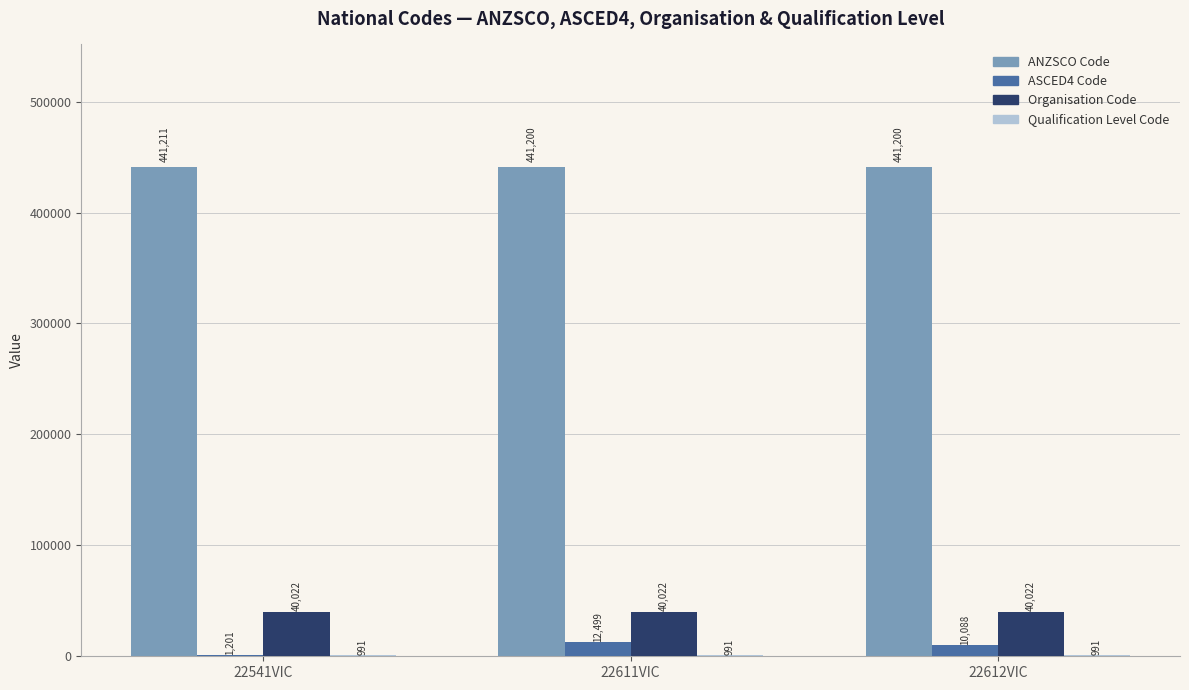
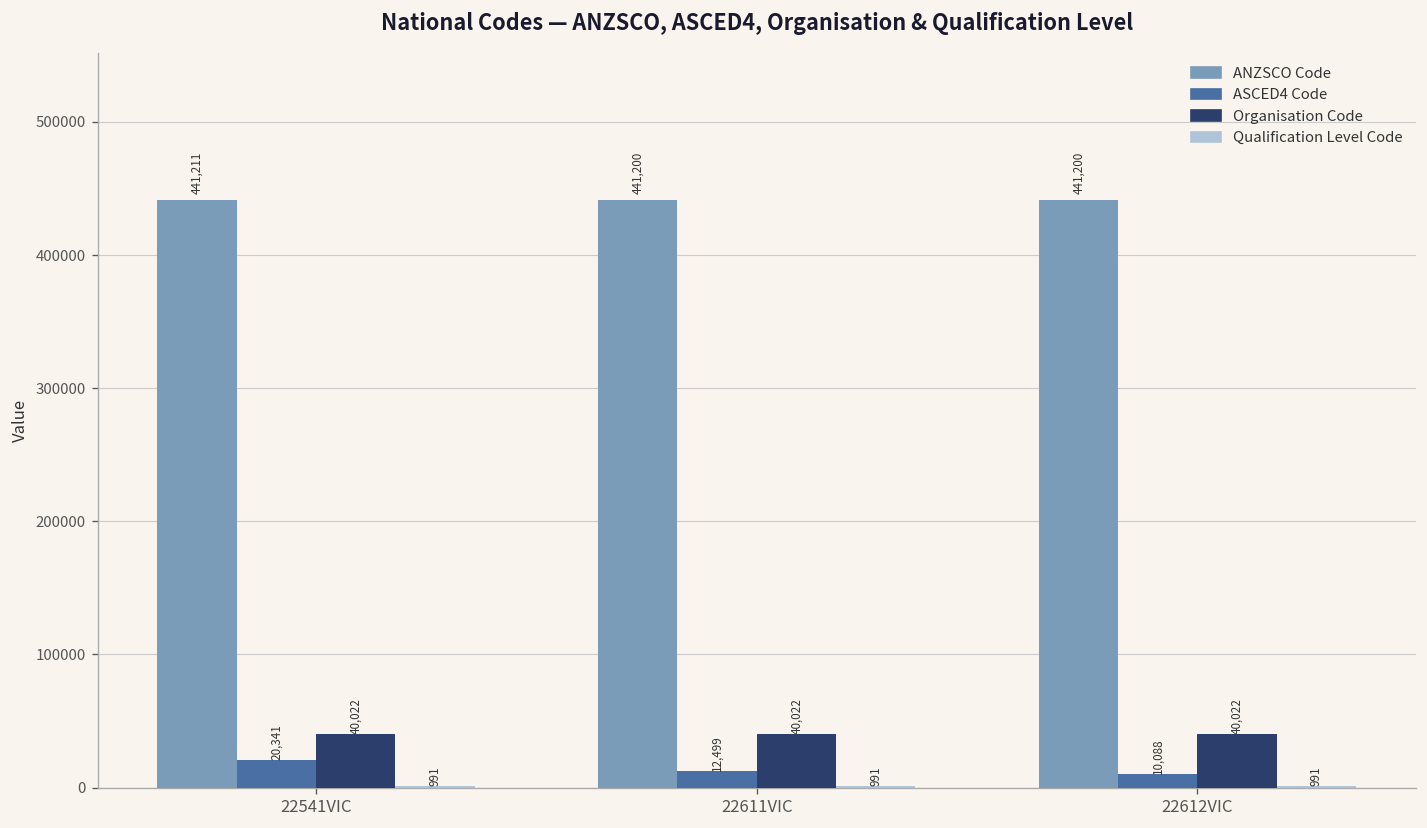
  {
    "ANZSCO Code": {
      "22541VIC": "441,211",
      "22611VIC": "441,200",
      "22612VIC": "441,200"
    },
    "ASCED4 Code": {
-     "22541VIC": "1,201",
+     "22541VIC": "20,341",
      "22611VIC": "12,499",
      "22612VIC": "10,088"
    },
    "Organisation Code": {
      "22541VIC": "40,022",
      "22611VIC": "40,022",
      "22612VIC": "40,022"
    },
    "Qualification Level Code": {
      "22541VIC": "991",
      "22611VIC": "991",
      "22612VIC": "991"
    }
  }
